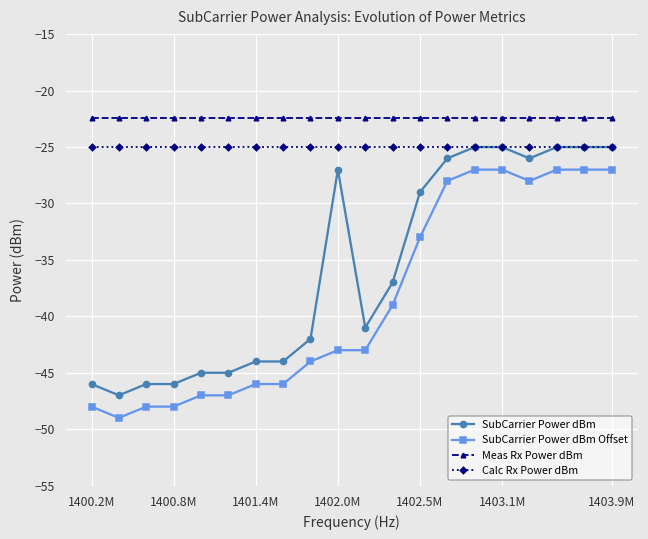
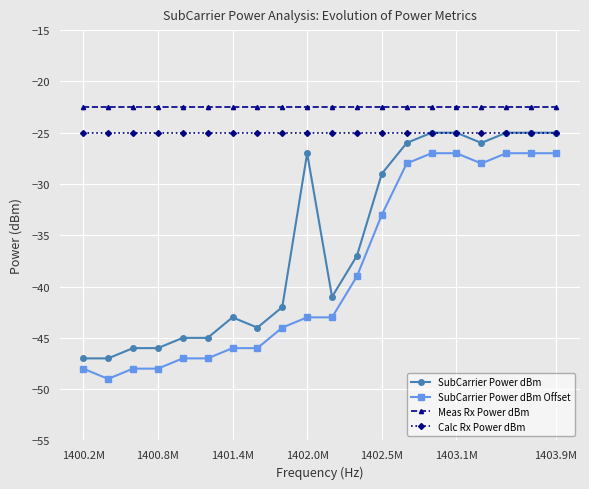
  {
    "SubCarrier Power dBm": {
-     "1400.2M": -46,
+     "1400.2M": -47,
      "1400.8M": -46,
-     "1401.4M": -44,
+     "1401.4M": -43,
      "1402.0M": -27,
      "1402.5M": -29
    },
    "SubCarrier Power dBm Offset": {
      "1400.2M": -48,
      "1400.8M": -48,
      "1401.4M": -46,
      "1402.0M": -43,
      "1402.5M": -33,
      "1403.1M": -27,
      "1403.9M": -27
    }
  }
